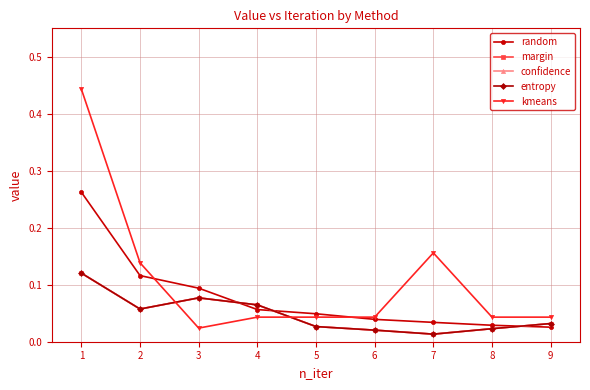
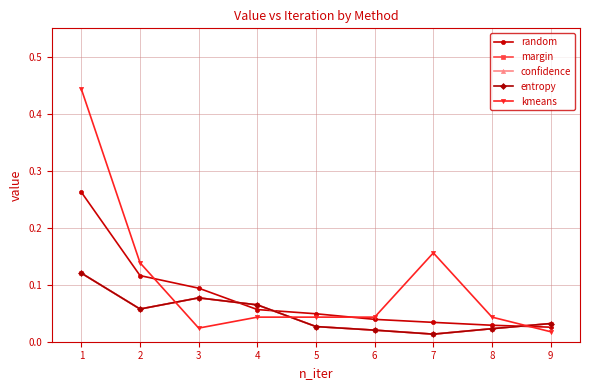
  {
    "kmeans": {
      "1": 0.44,
      "2": 0.14,
      "3": 0.02,
      "4": 0.04,
      "5": 0.04,
      "7": 0.16,
      "8": 0.04,
-     "9": 0.04
+     "9": 0.02
    }
  }
